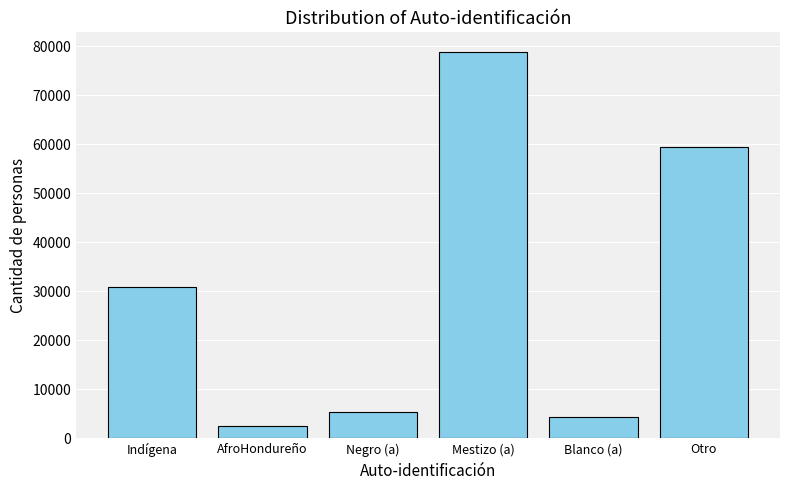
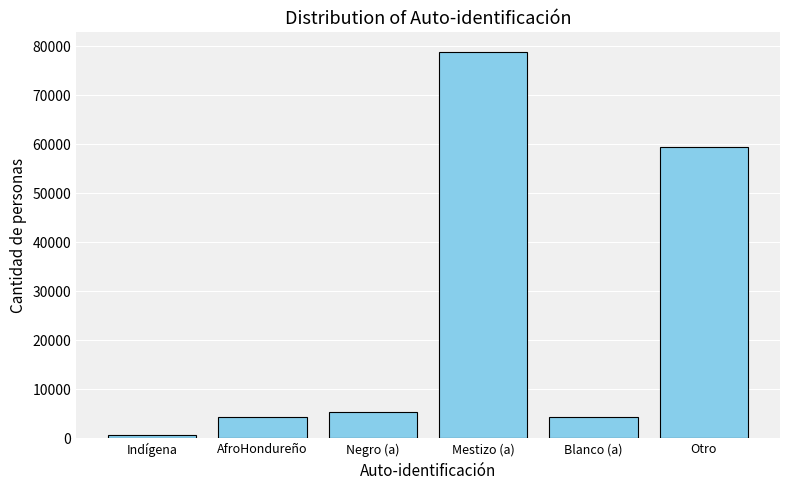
  {
-   "Indígena": 31000,
-   "AfroHondureño": 3000,
+   "Indígena": 1000,
+   "AfroHondureño": 4000,
    "Negro (a)": 5000,
    "Mestizo (a)": 79000,
    "Blanco (a)": 4000,
    "Otro": 59000
  }
